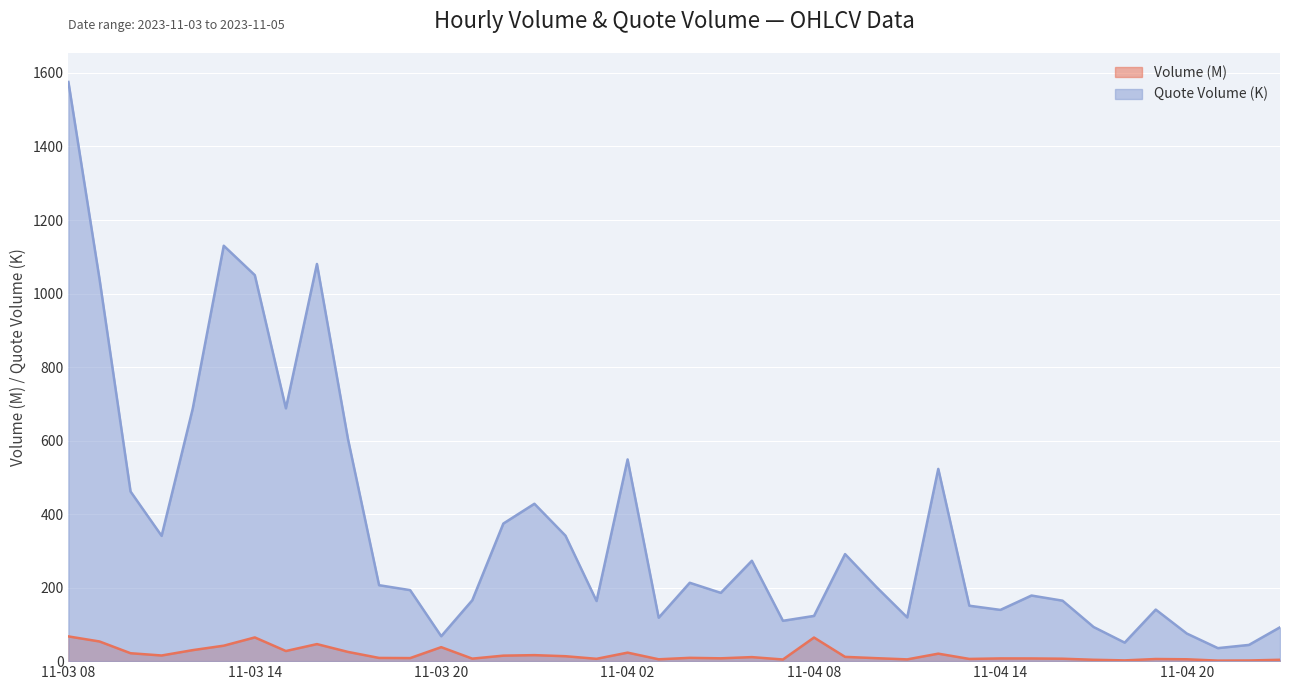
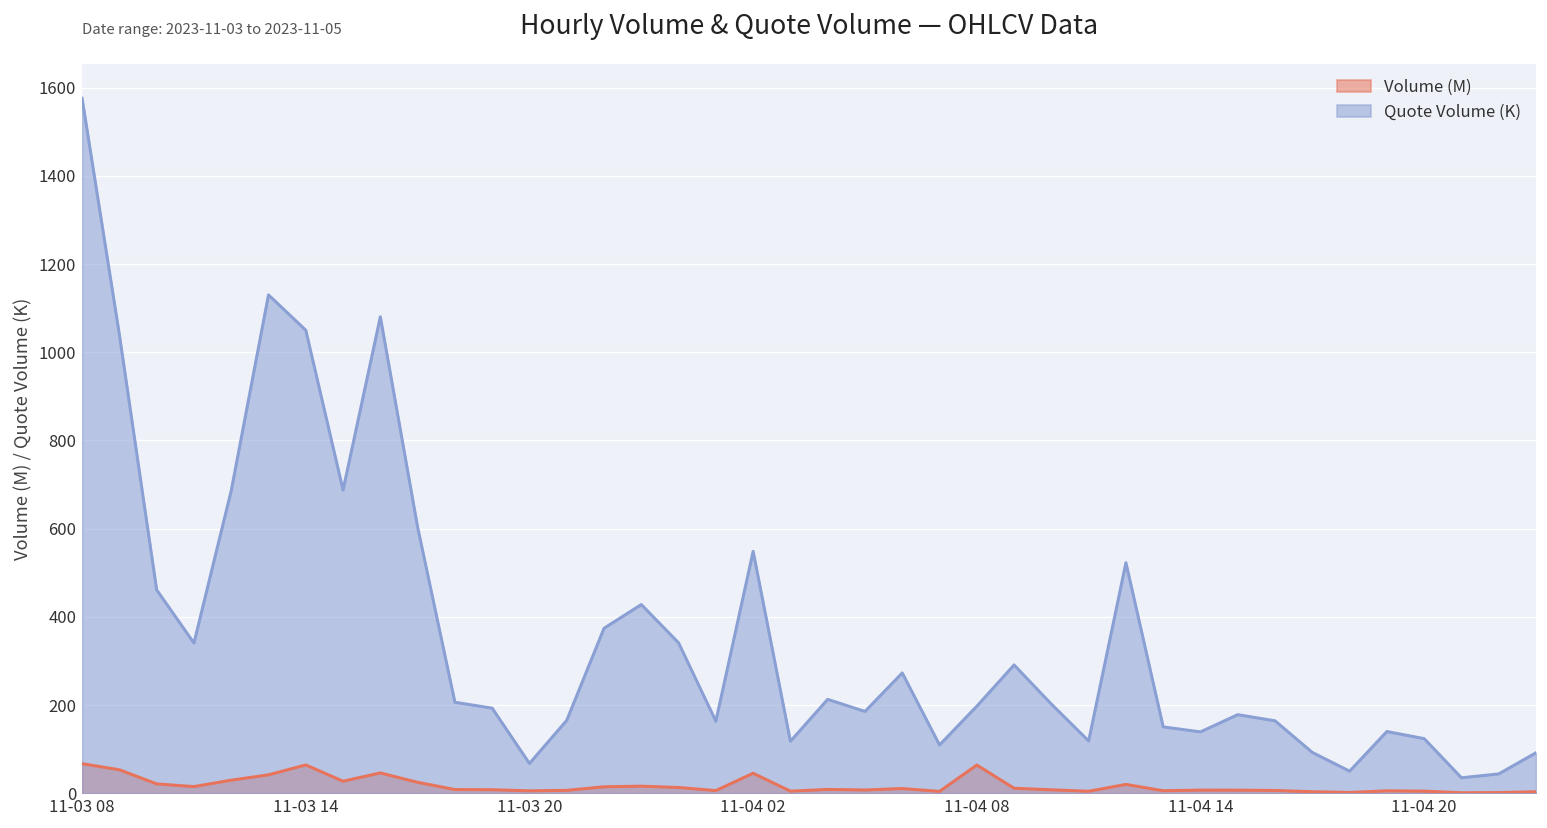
  {
    "Volume (M)": {
      "11-03 08": 70,
      "11-03 14": 60,
-     "11-03 20": 40,
-     "11-04 02": 20,
+     "11-03 20": 10,
+     "11-04 02": 50,
      "11-04 08": 60,
      "11-04 14": 10,
      "11-04 20": 10
    },
    "Quote Volume (K)": {
      "11-03 08": 1580,
      "11-03 14": 1050,
      "11-03 20": 70,
      "11-04 02": 550,
-     "11-04 08": 120,
+     "11-04 08": 200,
      "11-04 14": 140,
-     "11-04 20": 80
+     "11-04 20": 120
    }
  }
